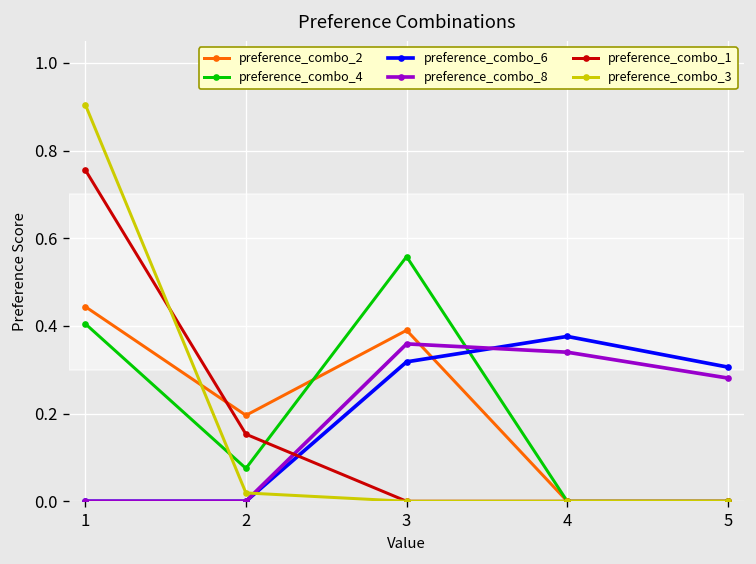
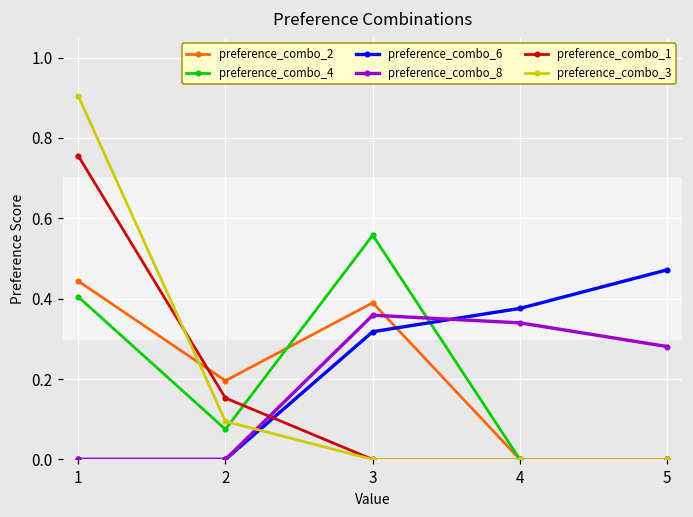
  {
    "preference_combo_2": {
      "1": 0.44,
      "2": 0.20,
      "3": 0.39
    },
    "preference_combo_4": {
      "1": 0.41,
      "2": 0.08,
      "3": 0.56
    },
    "preference_combo_6": {
      "3": 0.32,
      "4": 0.38,
-     "5": 0.31
+     "5": 0.47
    },
    "preference_combo_8": {
      "3": 0.36,
      "4": 0.34,
      "5": 0.28
    },
    "preference_combo_1": {
      "1": 0.76,
      "2": 0.15
    },
    "preference_combo_3": {
      "1": 0.91,
-     "2": 0.02
+     "2": 0.10
    }
  }
